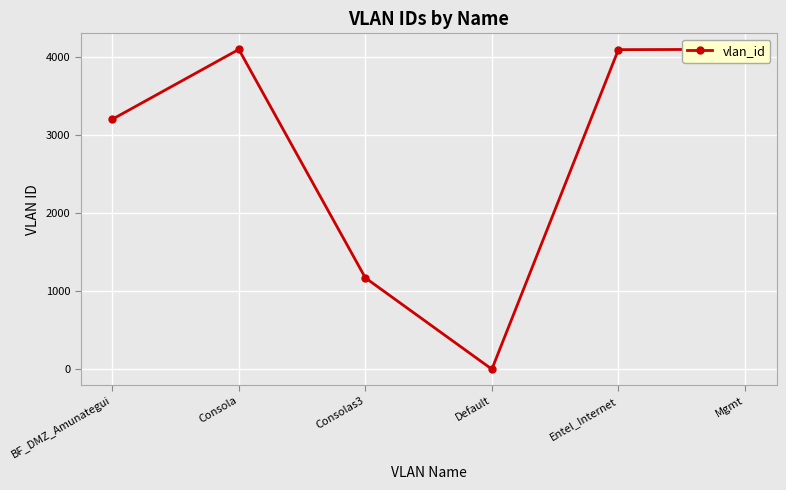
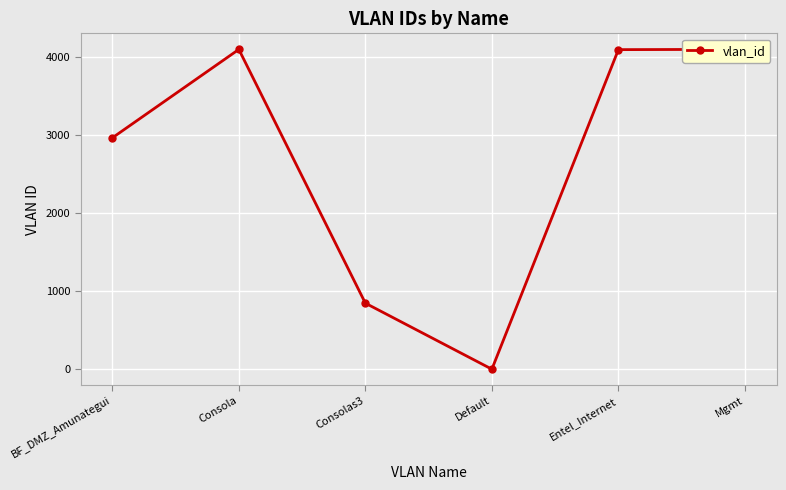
  {
-   "BF_DMZ_Amunategui": 3200,
+   "BF_DMZ_Amunategui": 3000,
    "Consola": 4100,
-   "Consolas3": 1200,
+   "Consolas3": 800,
    "Default": 0,
    "Entel_Internet": 4100
  }
